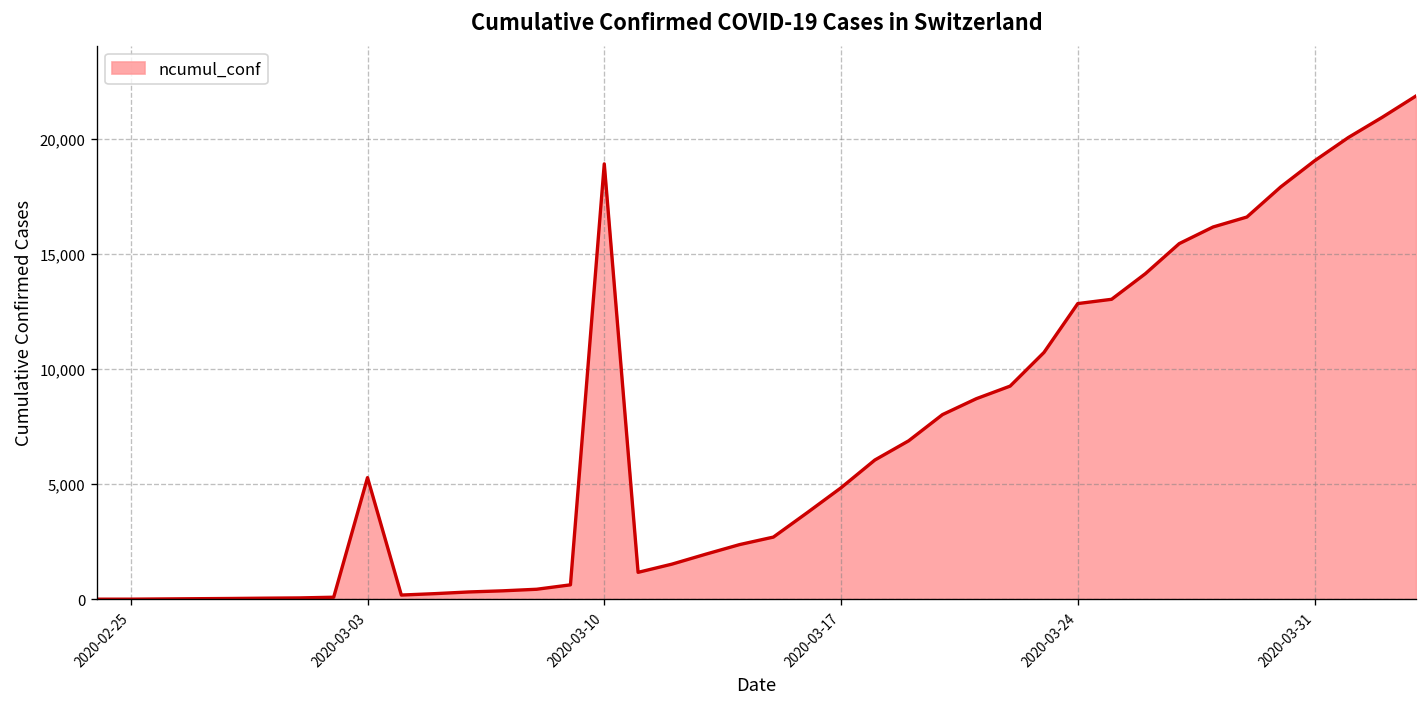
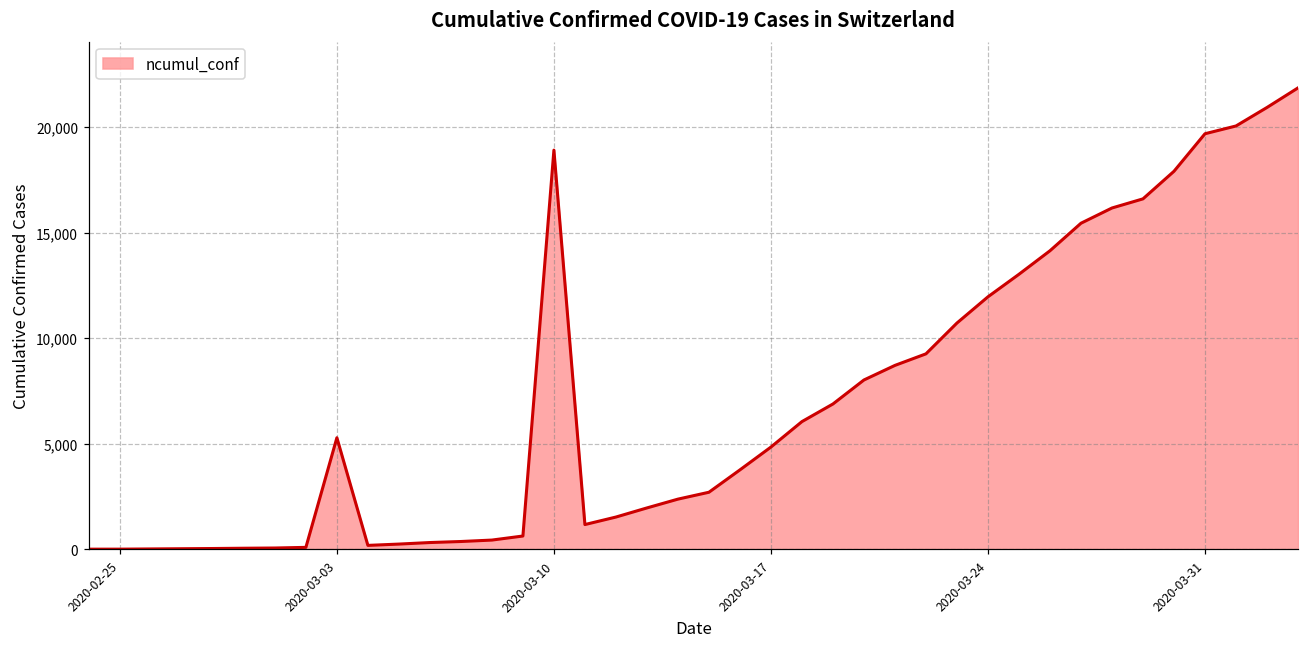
  {
    "2020-02-25": "0",
    "2020-03-03": "5,300",
    "2020-03-10": "18,900",
    "2020-03-17": "4,800",
-   "2020-03-24": "12,800",
-   "2020-03-31": "19,000"
+   "2020-03-24": "12,000",
+   "2020-03-31": "19,700"
  }
